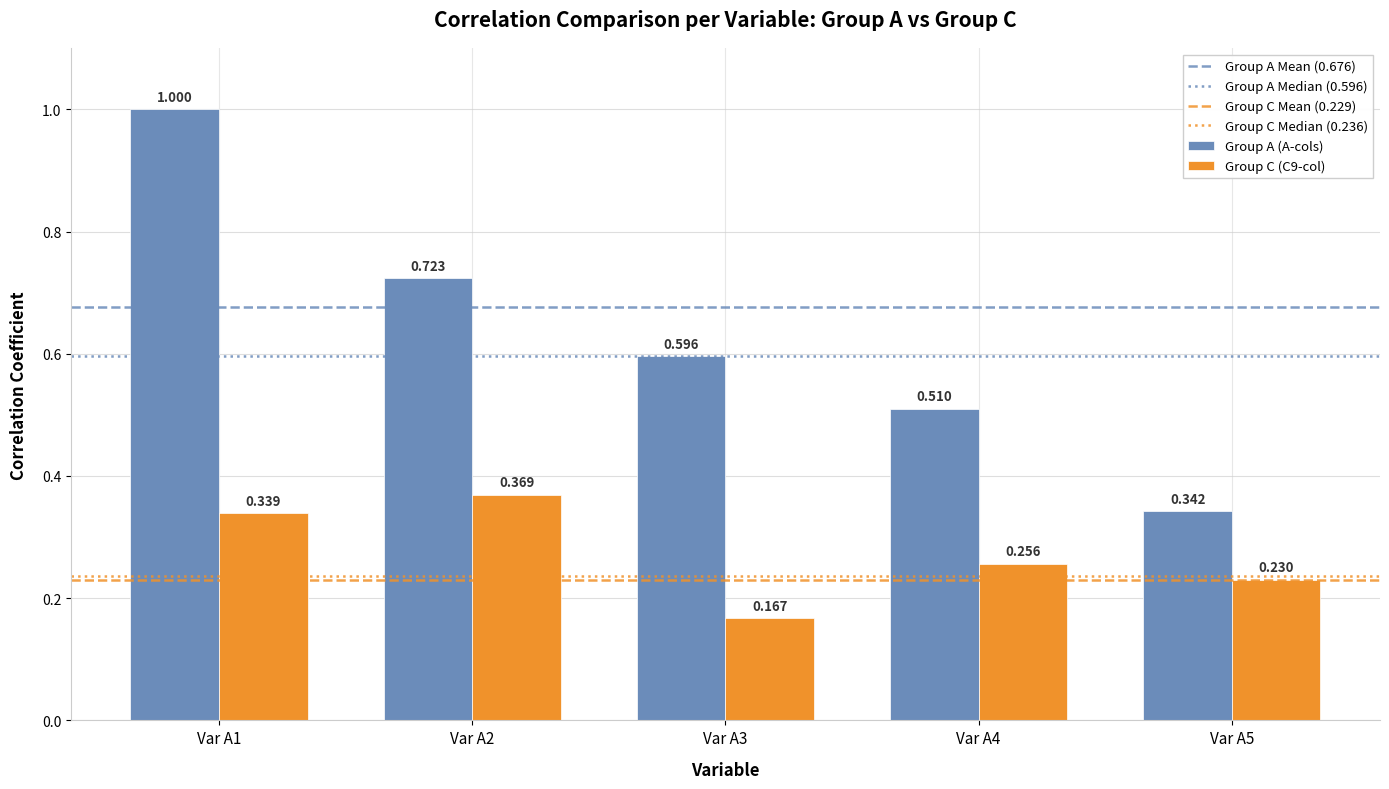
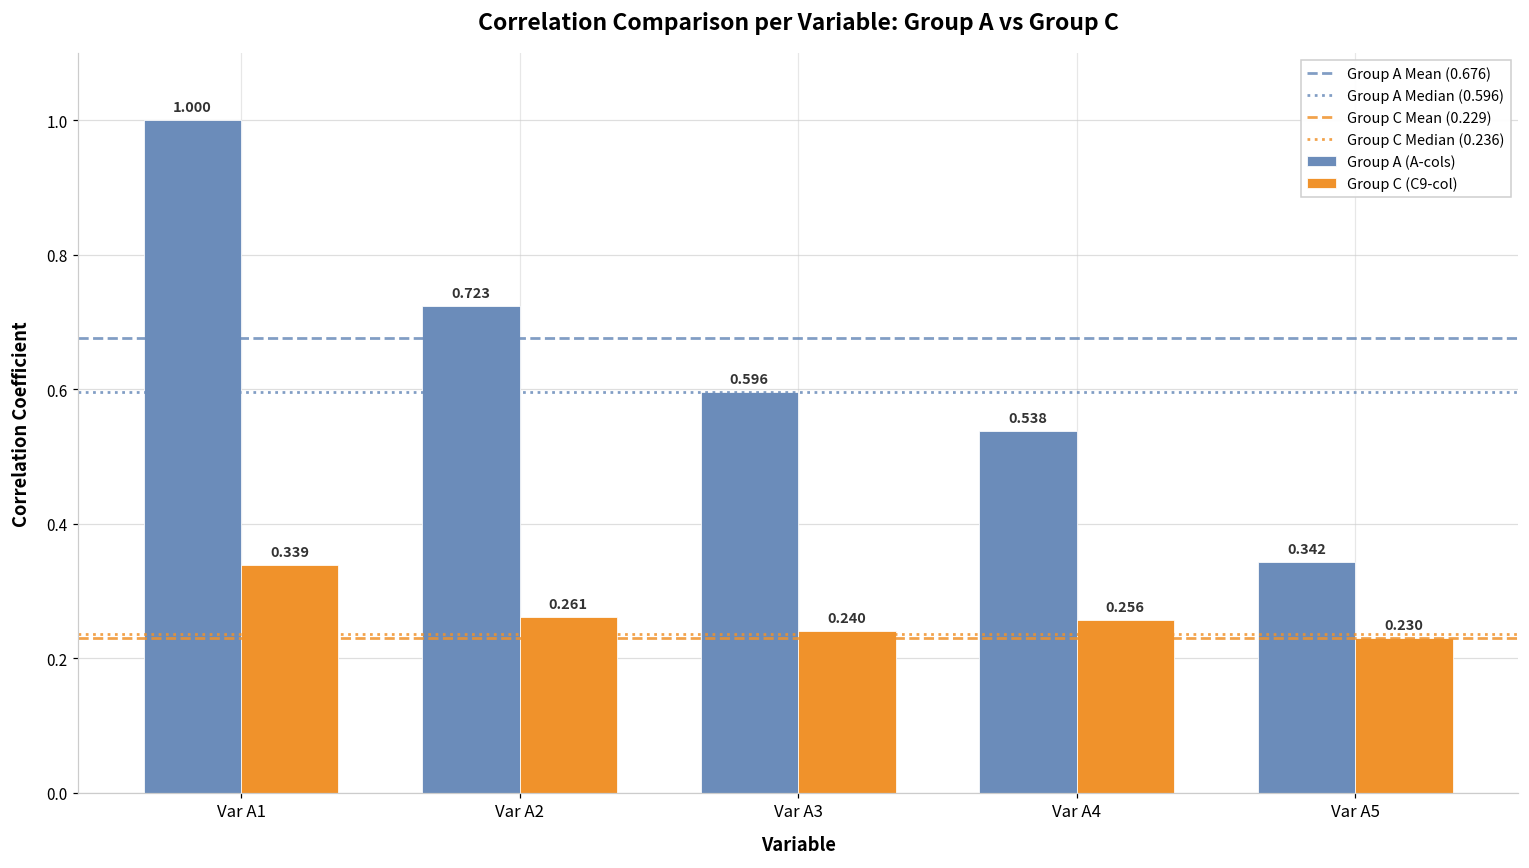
  {
    "Group A (A-cols)": {
      "Var A1": 1.000,
      "Var A2": 0.723,
      "Var A3": 0.596,
-     "Var A4": 0.510,
+     "Var A4": 0.538,
      "Var A5": 0.342
    },
    "Group C (C9-col)": {
      "Var A1": 0.339,
-     "Var A2": 0.369,
-     "Var A3": 0.167,
+     "Var A2": 0.261,
+     "Var A3": 0.240,
      "Var A4": 0.256,
      "Var A5": 0.230
    }
  }
